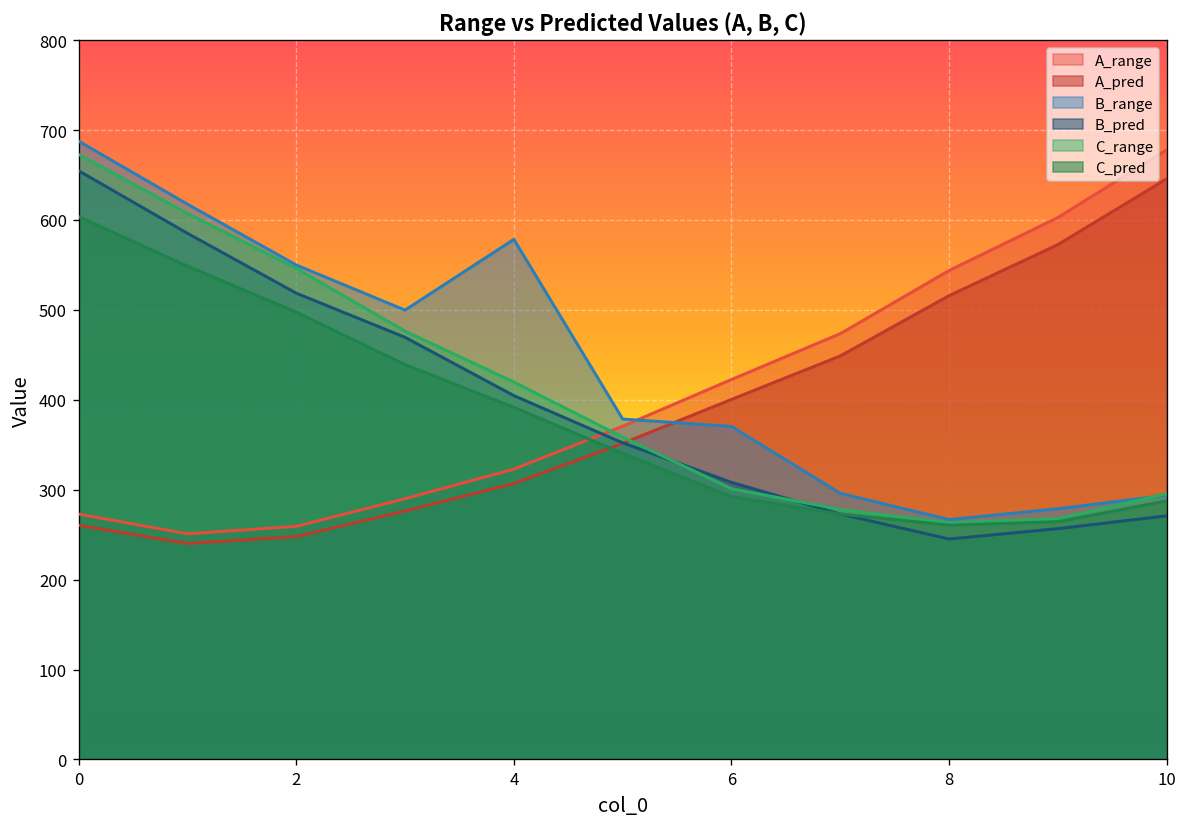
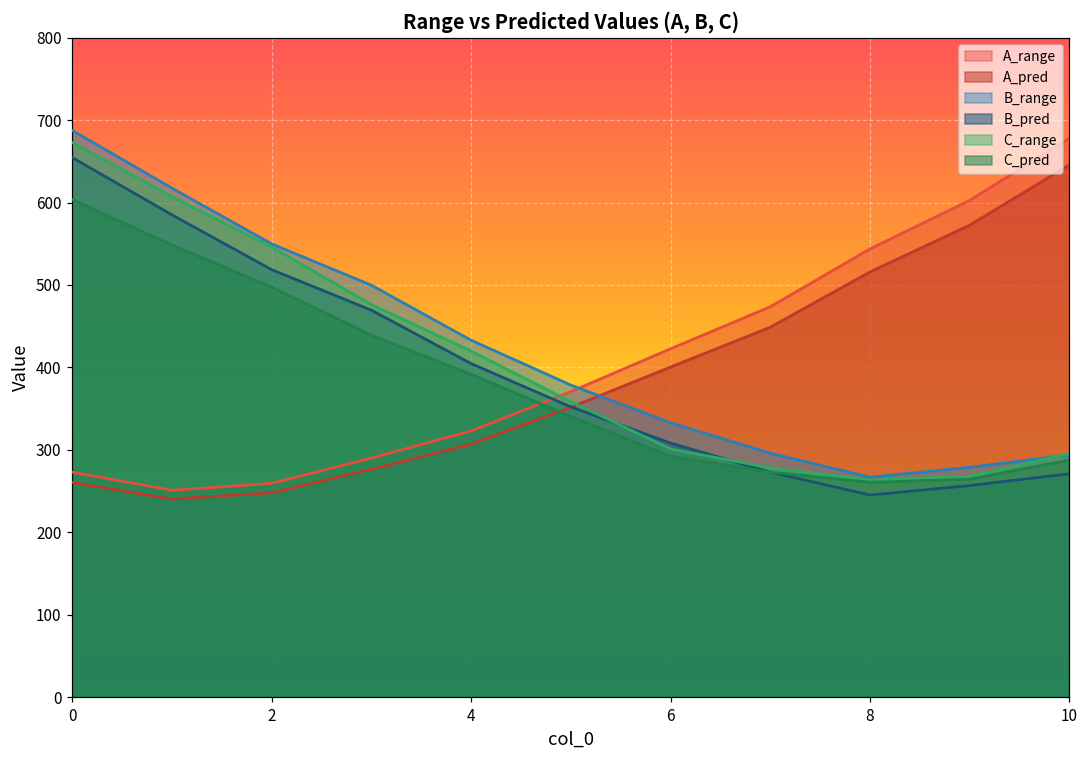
  {
    "B_range": {
      "0": 690,
      "2": 550,
-     "4": 580,
-     "6": 370,
+     "4": 430,
+     "6": 330,
      "8": 270
    }
  }
